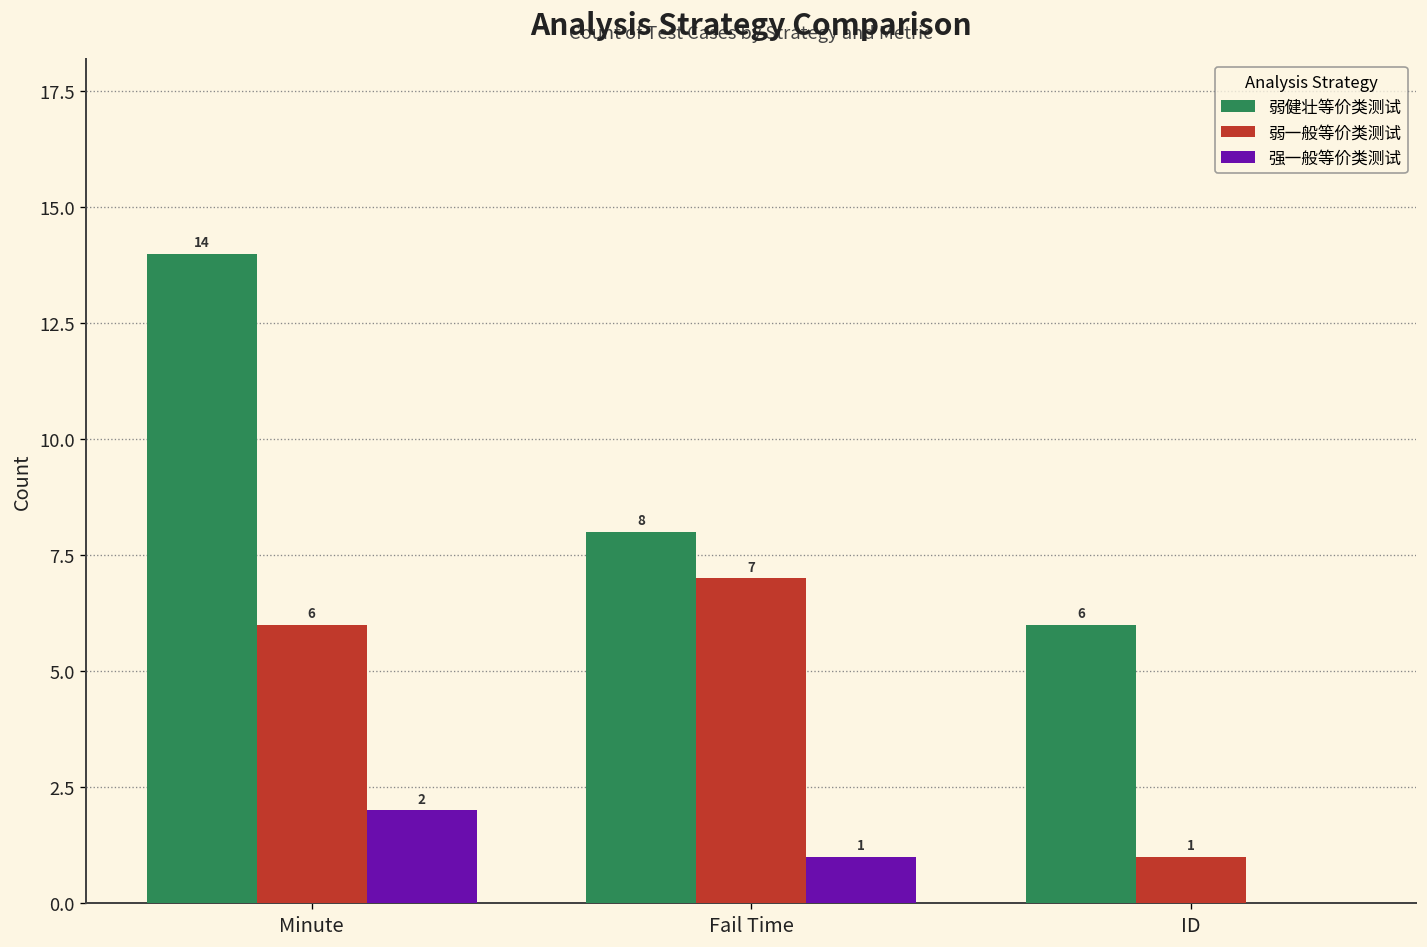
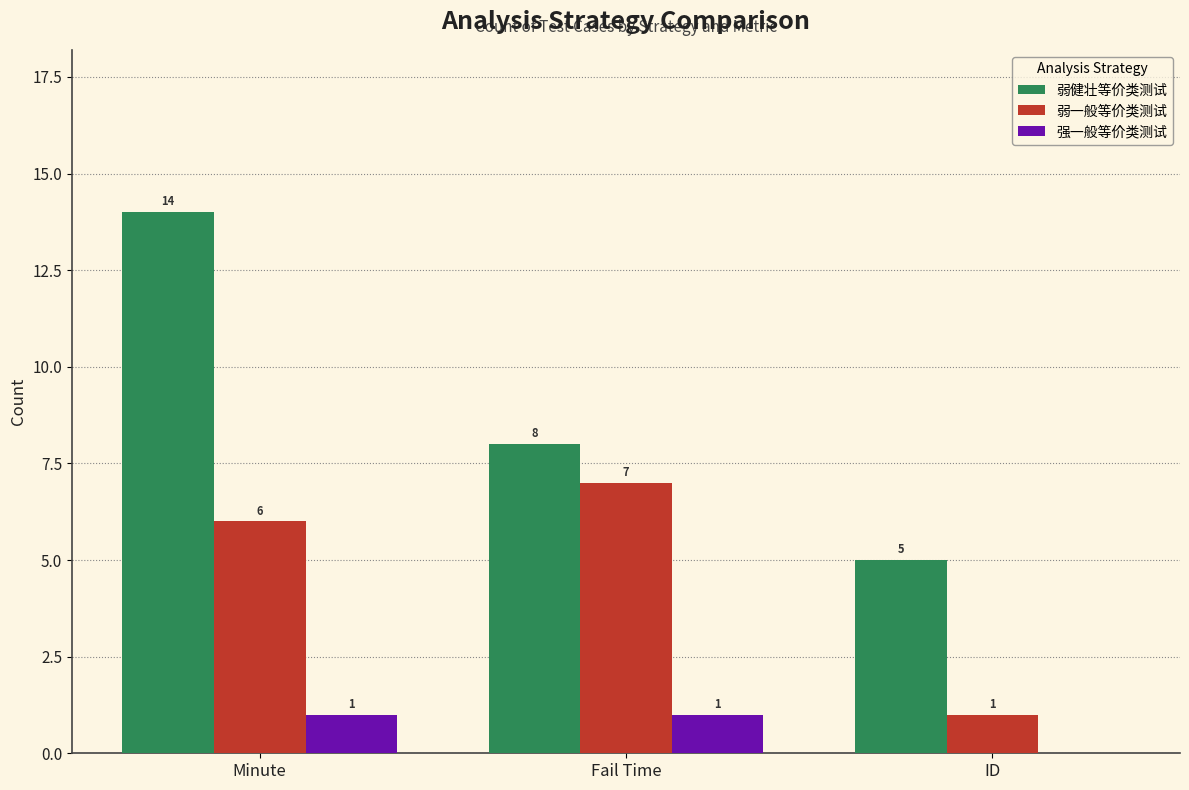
  {
    "弱健壮等价类测试": {
      "Minute": 14,
      "Fail Time": 8,
-     "ID": 6
+     "ID": 5
    },
    "弱一般等价类测试": {
      "Minute": 6,
      "Fail Time": 7,
      "ID": 1
    },
    "强一般等价类测试": {
-     "Minute": 2,
+     "Minute": 1,
      "Fail Time": 1
    }
  }
